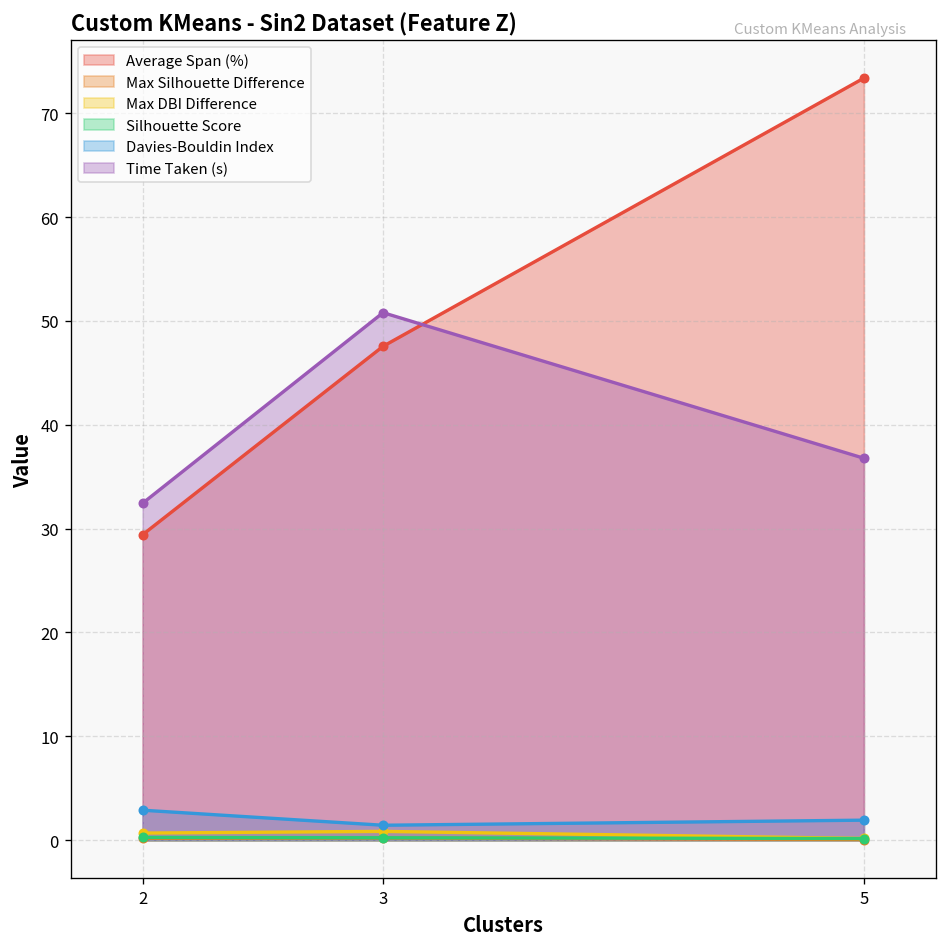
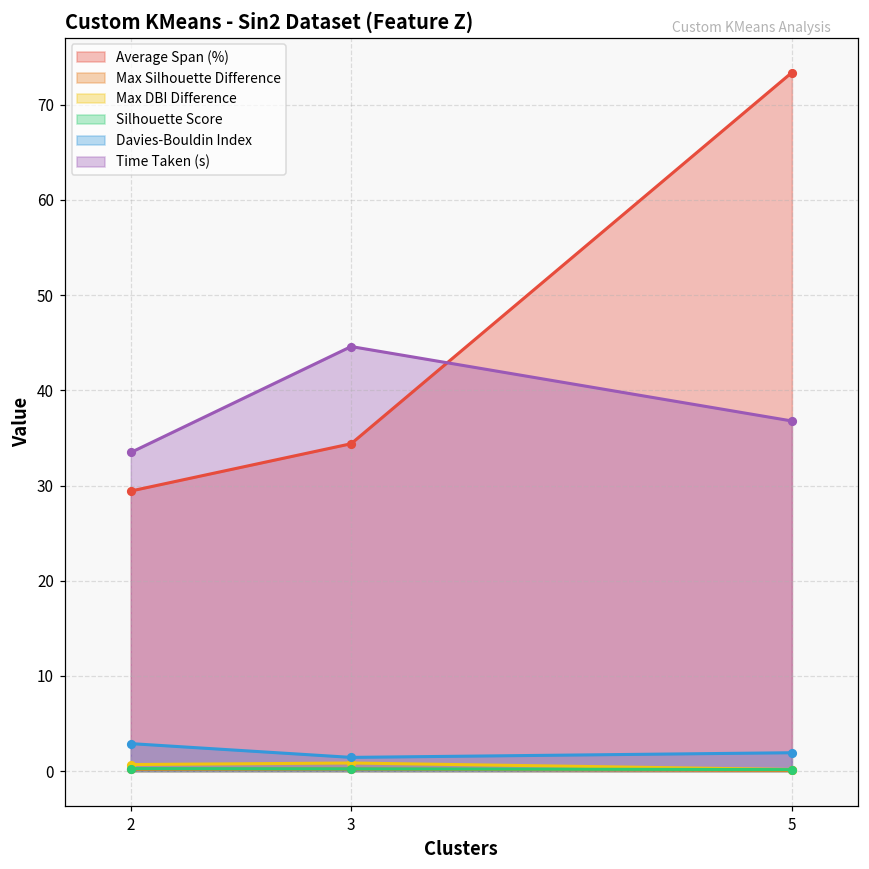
  {
    "Average Span (%)": {
      "2": 29,
-     "3": 48,
+     "3": 34,
      "5": 73
    },
    "Silhouette Score": {
      "2": 0,
      "3": 0
    },
    "Max DBI Difference": {
      "2": 1,
      "3": 1
    },
    "Davies-Bouldin Index": {
      "2": 3,
      "3": 1,
      "5": 2
    },
    "Time Taken (s)": {
-     "2": 32,
-     "3": 51,
+     "2": 33,
+     "3": 45,
      "5": 37
    }
  }
